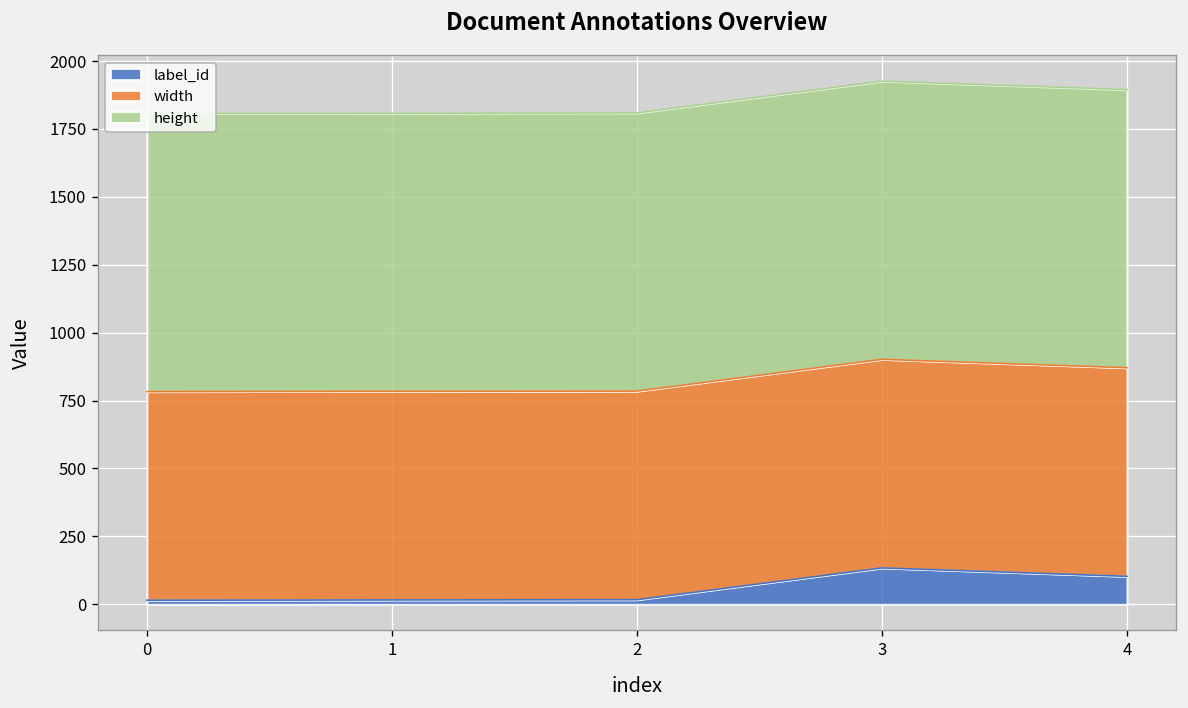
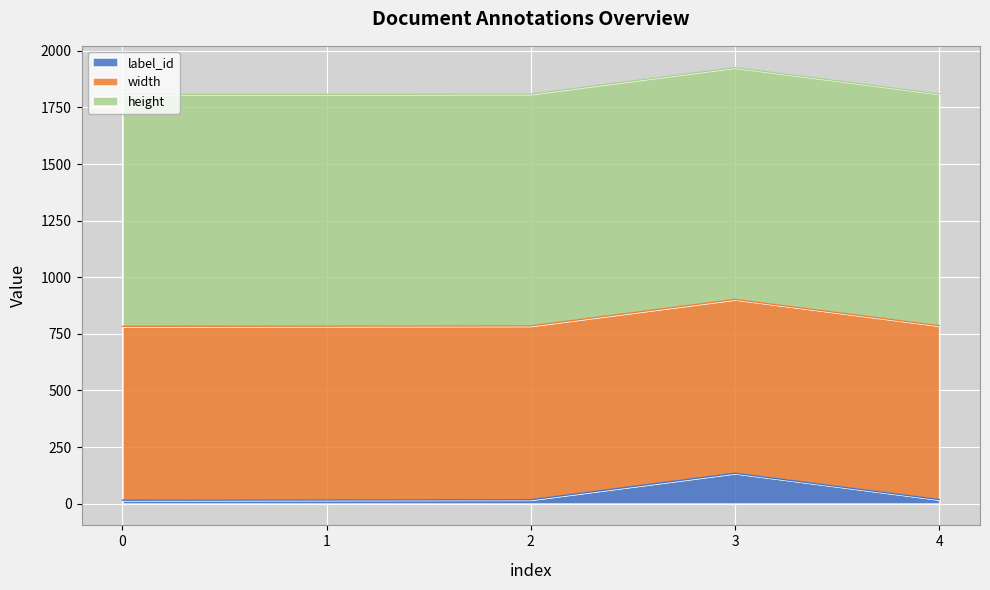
  {
    "label_id": {
      "0": 20,
      "1": 20,
      "2": 20,
      "3": 130,
-     "4": 100
+     "4": 20
    },
    "width": {
      "0": 770,
      "1": 770,
      "2": 770,
      "3": 770,
      "4": 770
    },
    "height": {
      "1": 1020,
      "2": 1020,
      "3": 1020,
      "4": 1020
    }
  }
